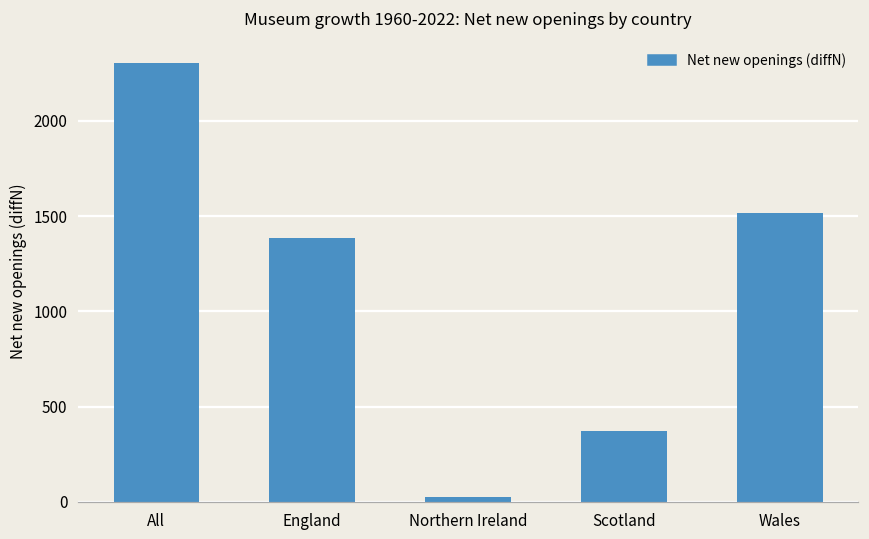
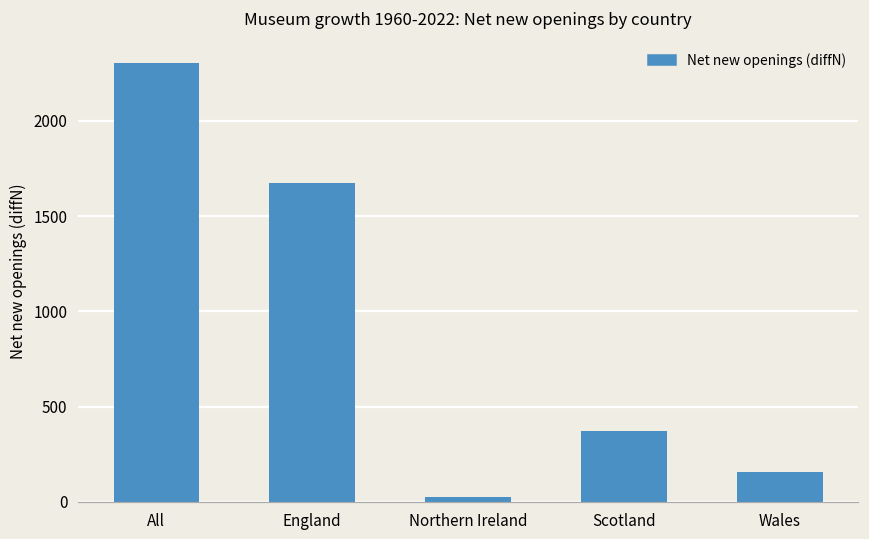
  {
    "All": 2310,
-   "England": 1390,
+   "England": 1670,
    "Northern Ireland": 30,
    "Scotland": 370,
-   "Wales": 1510
+   "Wales": 160
  }
